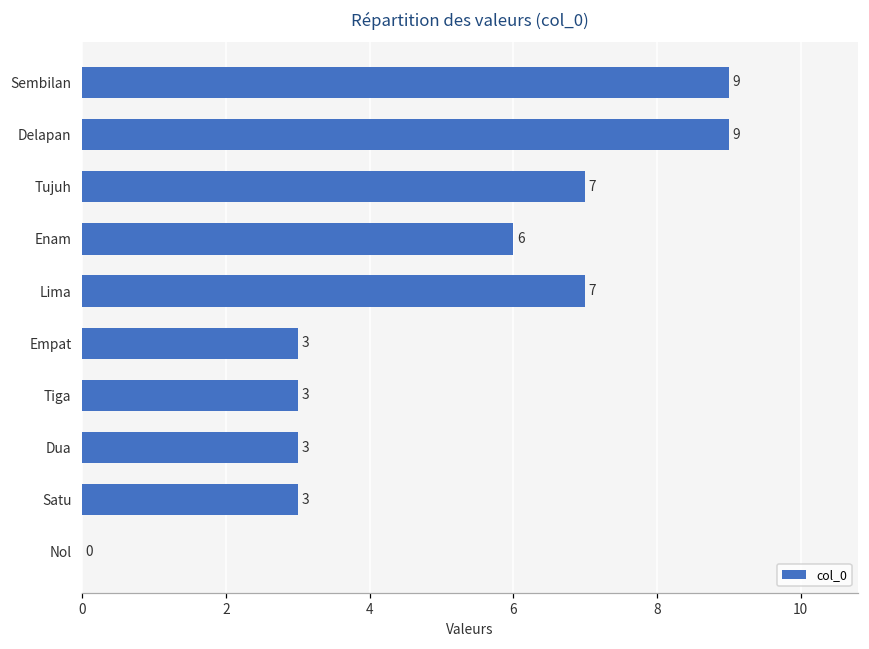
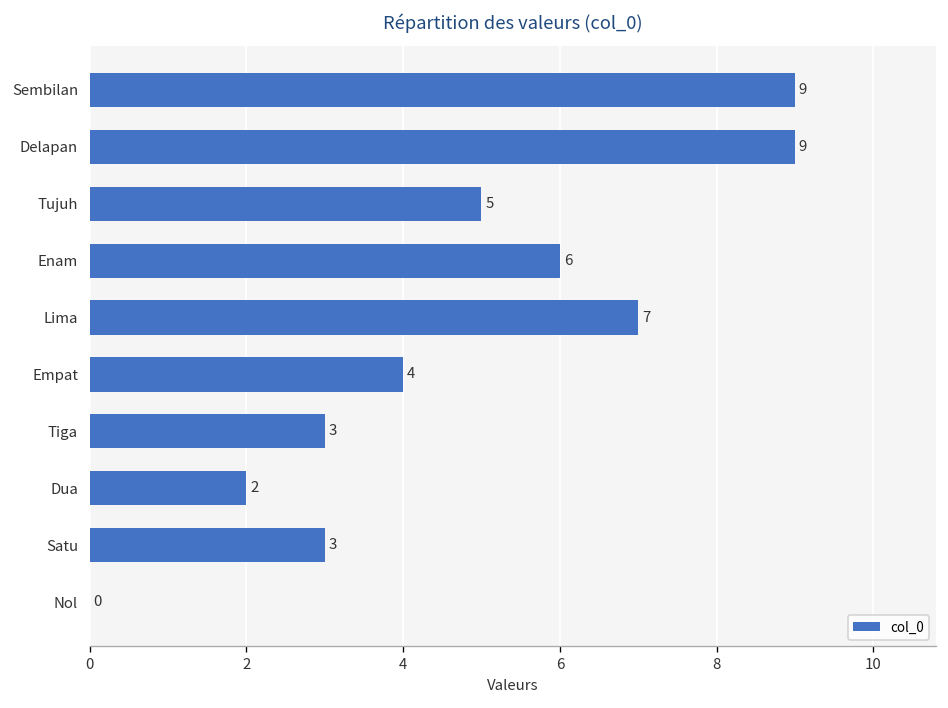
  {
    "Sembilan": 9,
    "Delapan": 9,
-   "Tujuh": 7,
+   "Tujuh": 5,
    "Enam": 6,
    "Lima": 7,
-   "Empat": 3,
+   "Empat": 4,
    "Tiga": 3,
-   "Dua": 3,
+   "Dua": 2,
    "Satu": 3,
    "Nol": 0
  }
